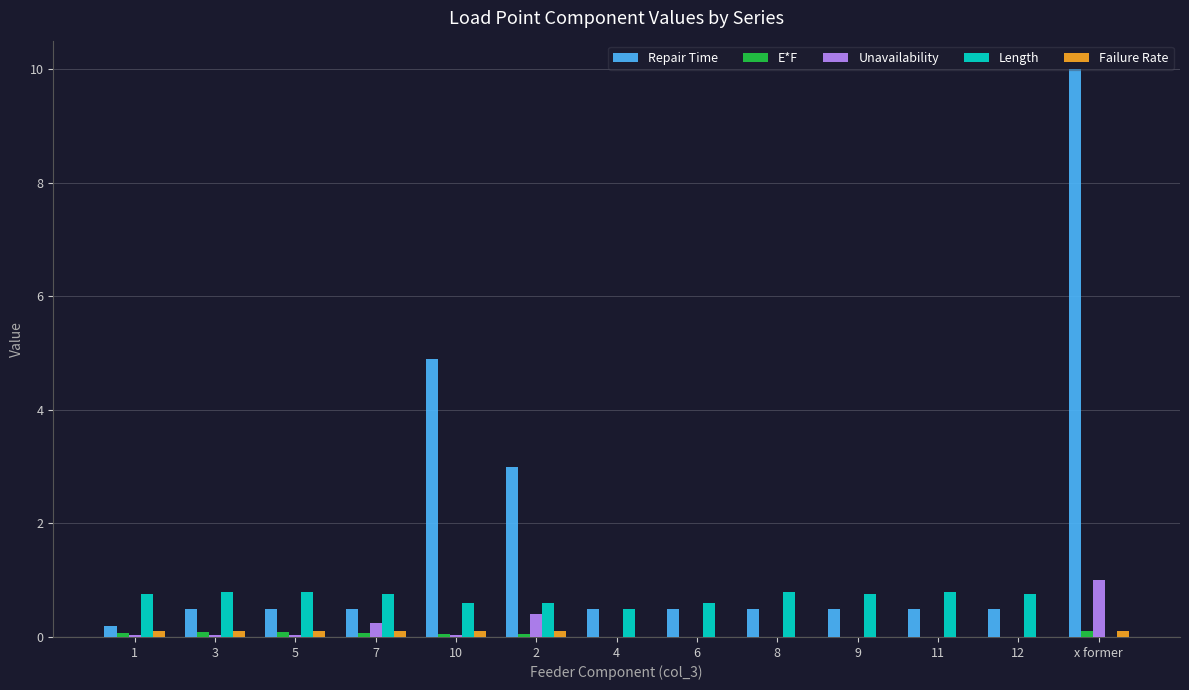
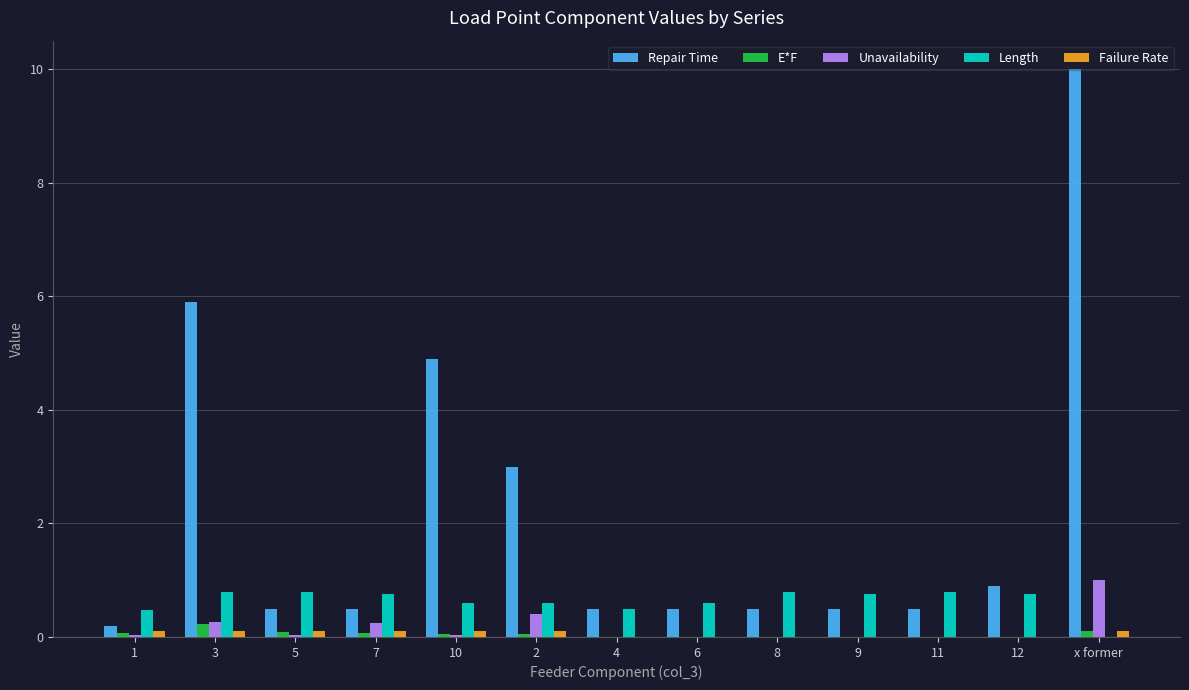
  {
    "Repair Time": {
      "1": 0.2,
-     "3": 0.5,
+     "3": 5.9,
      "5": 0.5,
      "7": 0.5,
      "10": 4.9,
      "2": 3.0,
      "4": 0.5,
      "6": 0.5,
      "8": 0.5,
      "9": 0.5,
      "11": 0.5,
-     "12": 0.5
+     "12": 0.9
    },
    "E*F": {
      "1": 0.1,
-     "3": 0.1,
+     "3": 0.2,
      "5": 0.1,
      "7": 0.1,
      "10": 0.1,
      "2": 0.1,
      "4": 0.0,
      "6": 0.0,
      "8": 0.0,
      "9": 0.0,
      "11": 0.0,
      "12": 0.0,
      "x former": 0.1
    },
    "Unavailability": {
-     "3": 0.0,
+     "3": 0.3,
      "7": 0.3,
      "2": 0.4,
      "4": 0.0,
      "6": 0.0,
      "8": 0.0,
      "9": 0.0,
      "11": 0.0,
      "12": 0.0,
      "x former": 1.0
    },
    "Length": {
-     "1": 0.8,
+     "1": 0.5,
      "3": 0.8,
      "5": 0.8,
      "7": 0.8,
      "10": 0.6,
      "2": 0.6,
      "4": 0.5,
      "6": 0.6,
      "8": 0.8,
      "9": 0.8,
      "11": 0.8,
      "12": 0.8,
      "x former": 0.0
    },
    "Failure Rate": {
      "1": 0.1,
      "3": 0.1,
      "5": 0.1,
      "7": 0.1,
      "10": 0.1,
      "2": 0.1,
      "4": 0.0,
      "6": 0.0,
      "8": 0.0,
      "9": 0.0,
      "11": 0.0,
      "12": 0.0,
      "x former": 0.1
    }
  }
